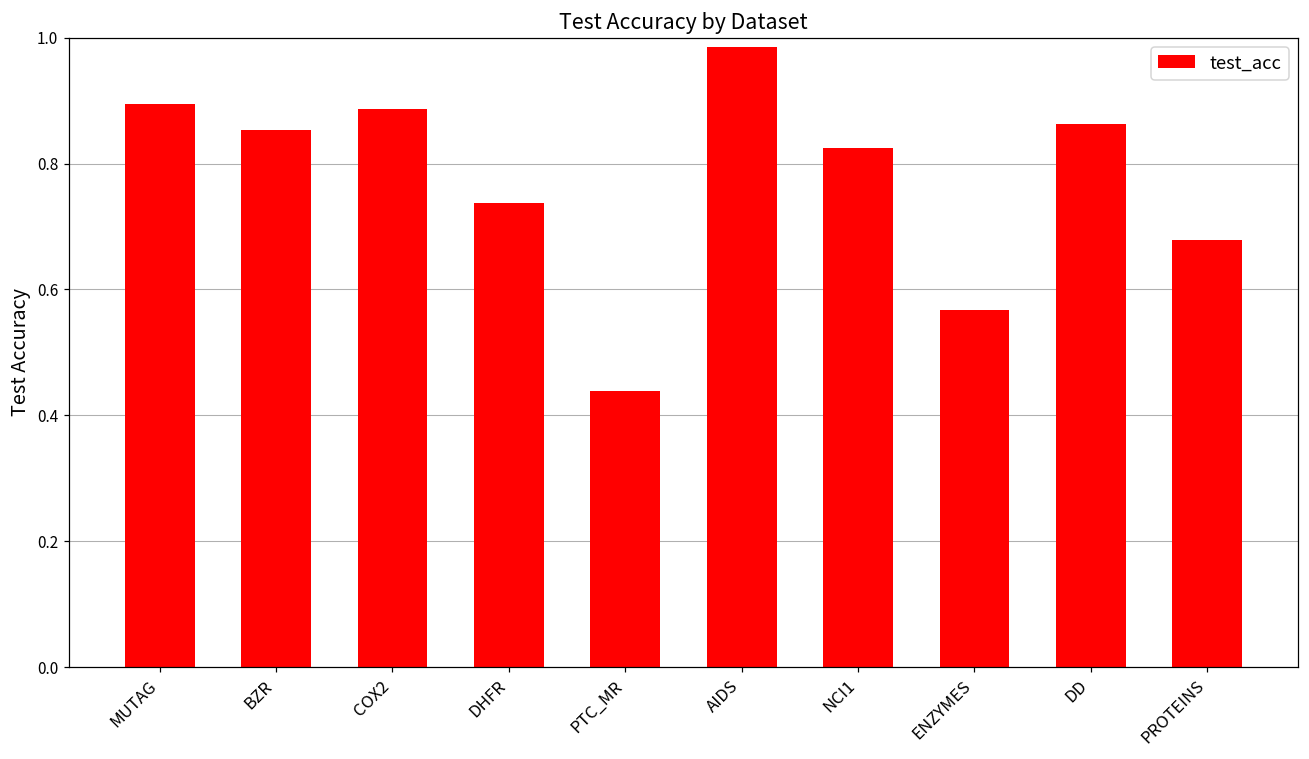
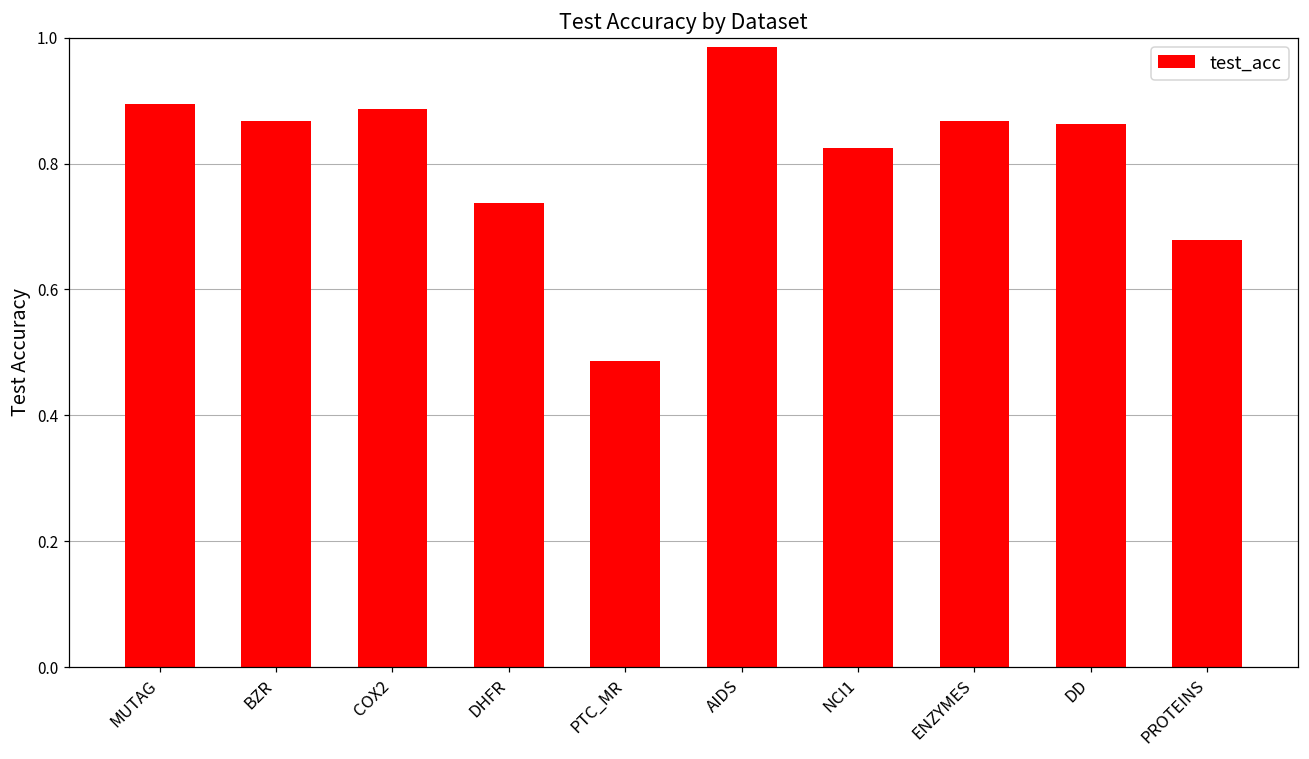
  {
    "MUTAG": 0.89,
-   "BZR": 0.85,
+   "BZR": 0.87,
    "COX2": 0.89,
    "DHFR": 0.74,
-   "PTC_MR": 0.44,
+   "PTC_MR": 0.49,
    "AIDS": 0.99,
    "NCI1": 0.83,
-   "ENZYMES": 0.57,
+   "ENZYMES": 0.87,
    "DD": 0.86,
    "PROTEINS": 0.68
  }
